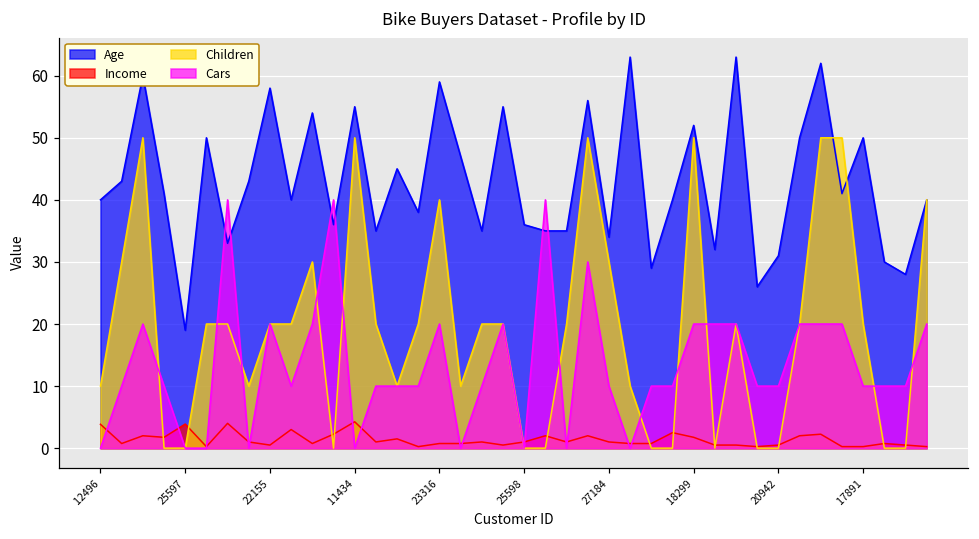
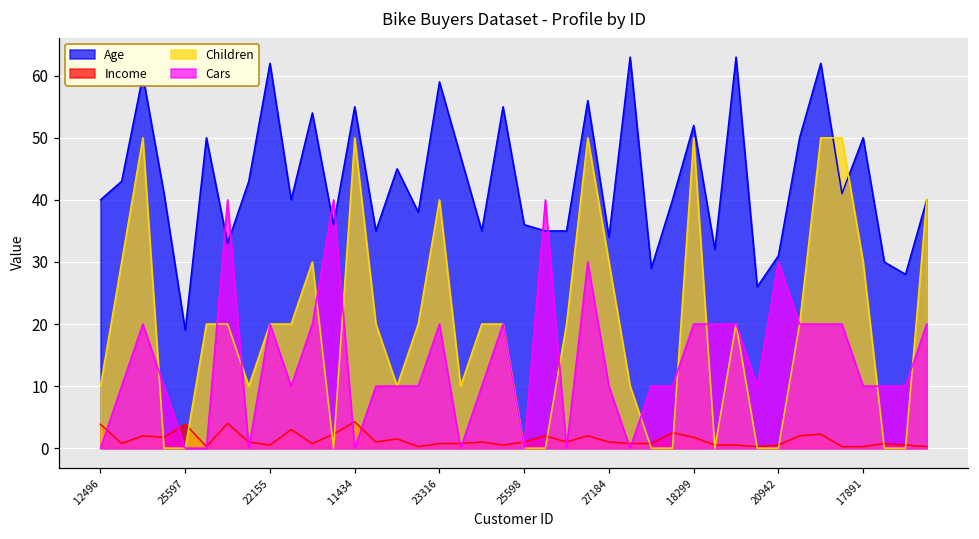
  {
    "Age": {
      "12496": 40,
      "25597": 19,
-     "22155": 58,
+     "22155": 62,
      "11434": 55,
      "23316": 59,
      "25598": 36,
      "27184": 34,
      "18299": 52,
      "20942": 31,
      "17891": 50
    },
    "Income": {
      "12496": 4,
      "25597": 4,
      "22155": 1,
      "11434": 4,
      "23316": 1,
      "25598": 1,
      "27184": 1,
      "18299": 2,
      "20942": 1,
      "17891": 0
    },
    "Children": {
      "12496": 10,
      "11434": 50,
      "23316": 40,
      "27184": 30,
      "18299": 50,
      "20942": 0,
-     "17891": 20
+     "17891": 30
    },
    "Cars": {
      "12496": 0,
      "11434": 0,
      "23316": 20,
      "27184": 10,
      "18299": 20,
-     "20942": 10,
+     "20942": 30,
      "17891": 10
    }
  }
